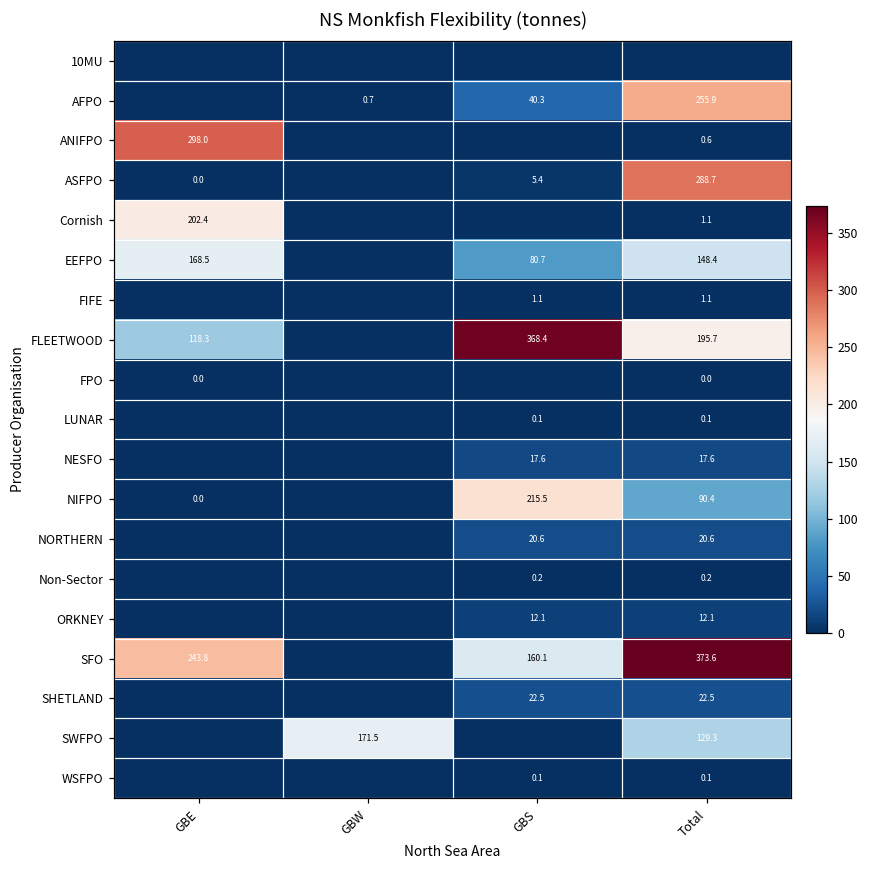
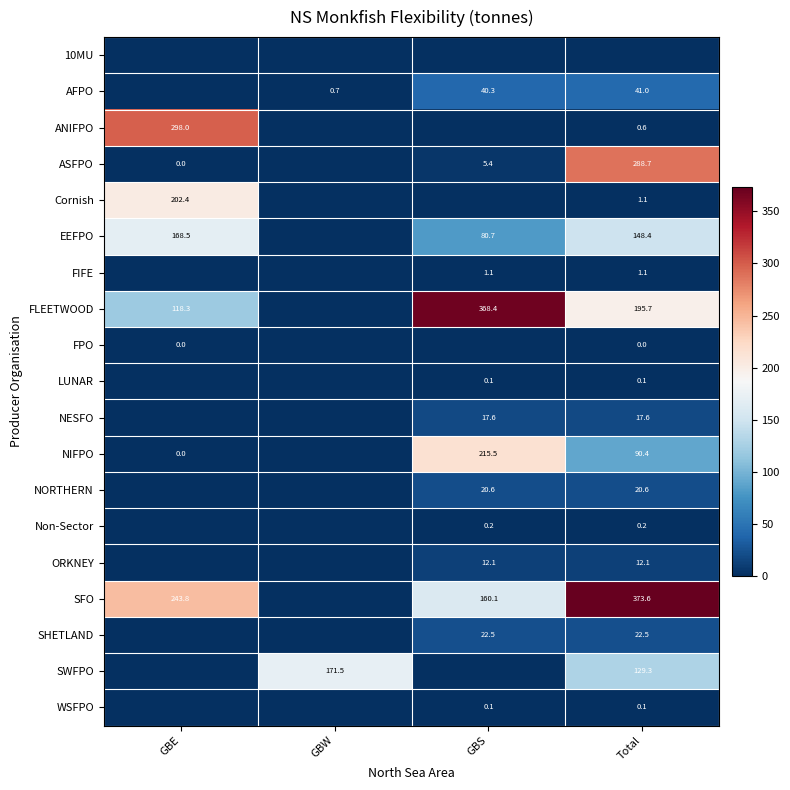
  {
    "AFPO": {
      "GBW": 0.7,
      "GBS": 40.3,
-     "Total": 255.9
+     "Total": 41.0
    },
    "ANIFPO": {
      "GBE": 298.0,
      "Total": 0.6
    },
    "ASFPO": {
      "GBE": 0.0,
      "GBS": 5.4,
      "Total": 288.7
    },
    "Cornish": {
      "GBE": 202.4,
      "Total": 1.1
    },
    "EEFPO": {
      "GBE": 168.5,
      "GBS": 80.7,
      "Total": 148.4
    },
    "FIFE": {
      "GBS": 1.1,
      "Total": 1.1
    },
    "FLEETWOOD": {
      "GBE": 118.3,
      "GBS": 368.4,
      "Total": 195.7
    },
    "FPO": {
      "GBE": 0.0,
      "Total": 0.0
    },
    "LUNAR": {
      "GBS": 0.1,
      "Total": 0.1
    },
    "NESFO": {
      "GBS": 17.6,
      "Total": 17.6
    },
    "NIFPO": {
      "GBE": 0.0,
      "GBS": 215.5,
      "Total": 90.4
    },
    "NORTHERN": {
      "GBS": 20.6,
      "Total": 20.6
    },
    "Non-Sector": {
      "GBS": 0.2,
      "Total": 0.2
    },
    "ORKNEY": {
      "GBS": 12.1,
      "Total": 12.1
    },
    "SFO": {
      "GBE": 243.8,
      "GBS": 160.1,
      "Total": 373.6
    },
    "SHETLAND": {
      "GBS": 22.5,
      "Total": 22.5
    },
    "SWFPO": {
      "GBW": 171.5,
      "Total": 129.3
    },
    "WSFPO": {
      "GBS": 0.1,
      "Total": 0.1
    }
  }
